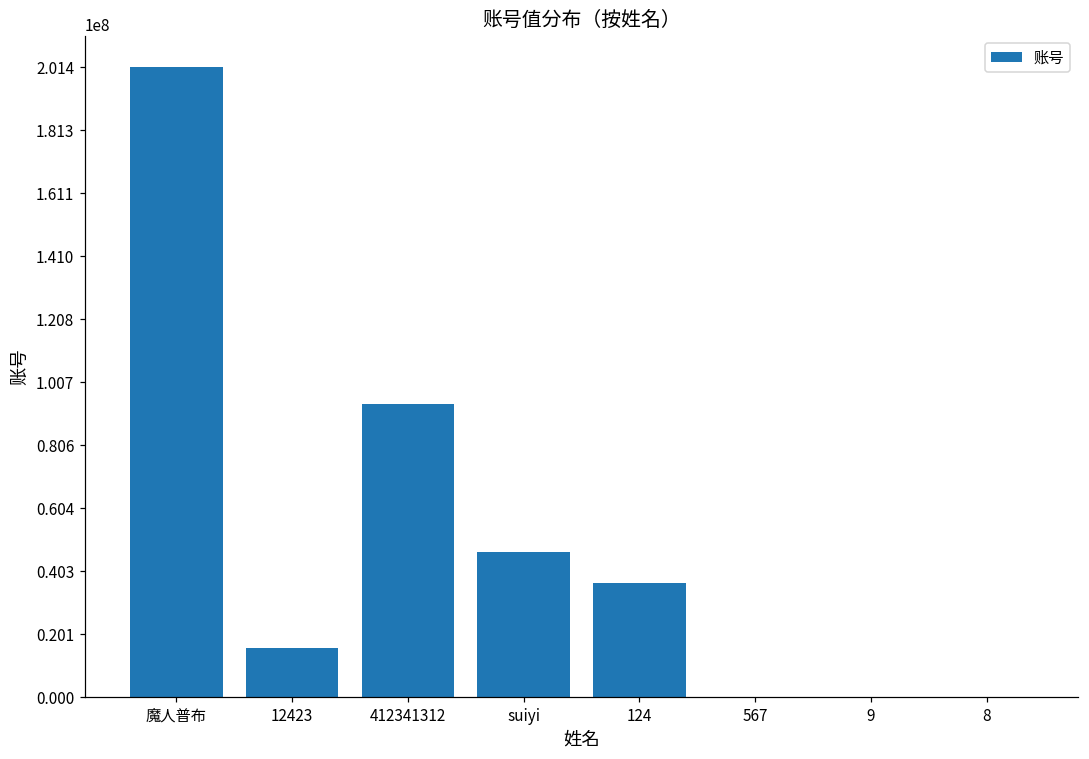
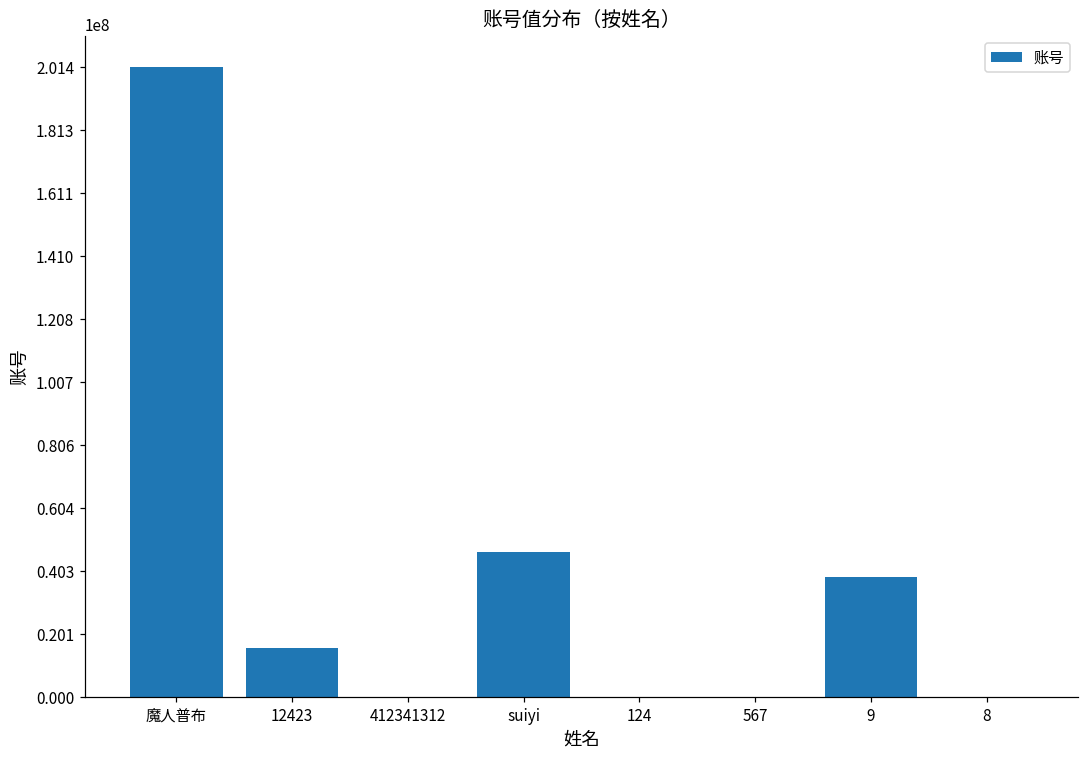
  {
    "魔人普布": 201000000,
    "12423": 16000000,
-   "412341312": 94000000,
+   "412341312": 0,
    "suiyi": 46000000,
-   "124": 37000000,
-   "9": 0
+   "124": 0,
+   "9": 38000000
  }
